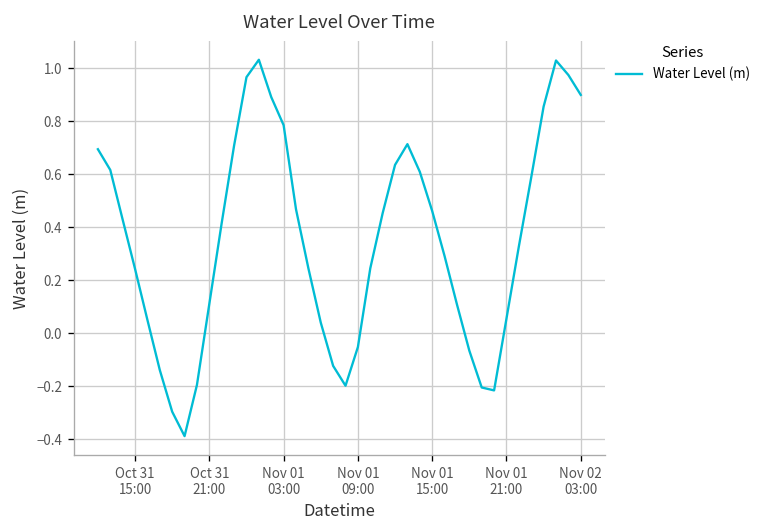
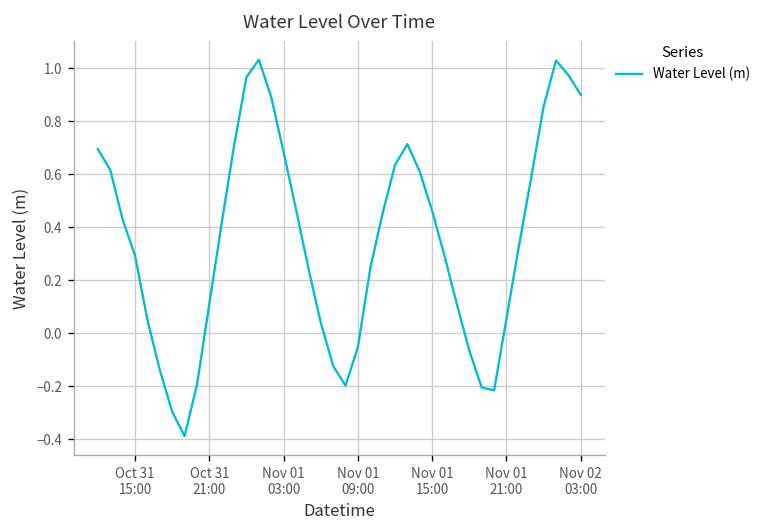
  {
-   "Oct 31 15:00": 0.24,
+   "Oct 31 15:00": 0.29,
    "Oct 31 21:00": 0.11,
-   "Nov 01 03:00": 0.79,
+   "Nov 01 03:00": 0.68,
    "Nov 01 09:00": -0.05,
    "Nov 01 15:00": 0.46,
    "Nov 01 21:00": 0.06,
    "Nov 02 03:00": 0.90
  }
